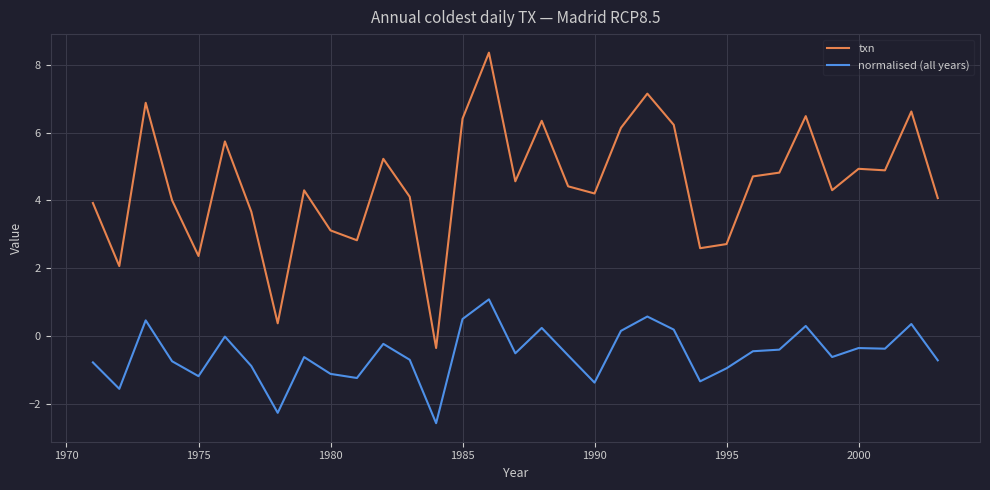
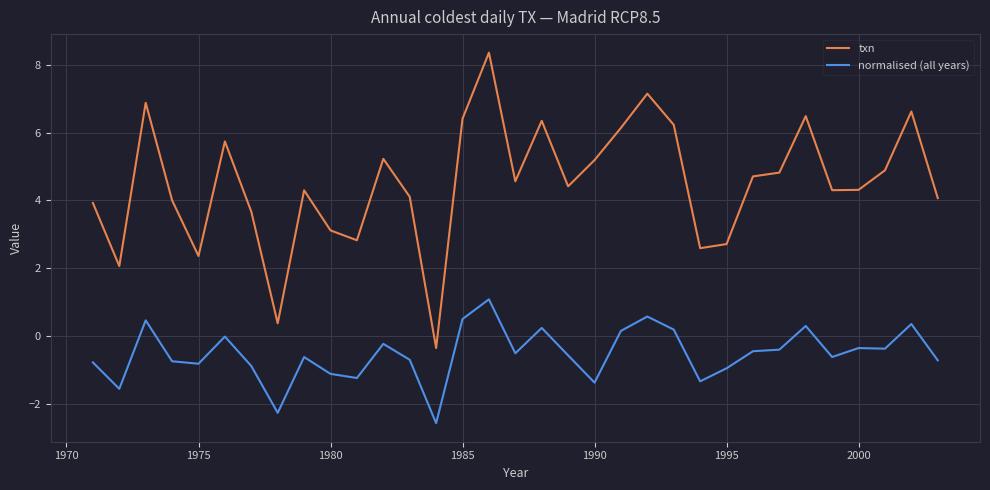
  {
    "txn": {
      "1975": 2.4,
      "1980": 3.1,
      "1985": 6.4,
-     "1990": 4.2,
+     "1990": 5.2,
      "1995": 2.7,
-     "2000": 4.9
+     "2000": 4.3
    },
    "normalised (all years)": {
-     "1975": -1.2,
+     "1975": -0.8,
      "1980": -1.1,
      "1985": 0.5,
      "1990": -1.4,
      "1995": -1.0,
      "2000": -0.4
    }
  }
